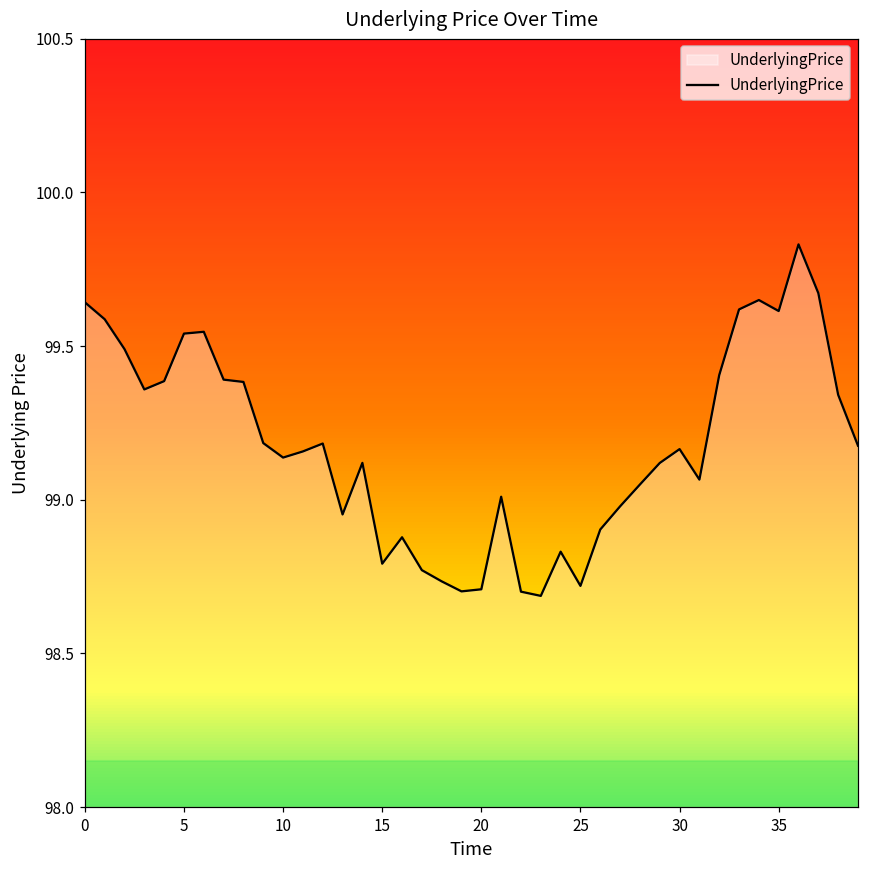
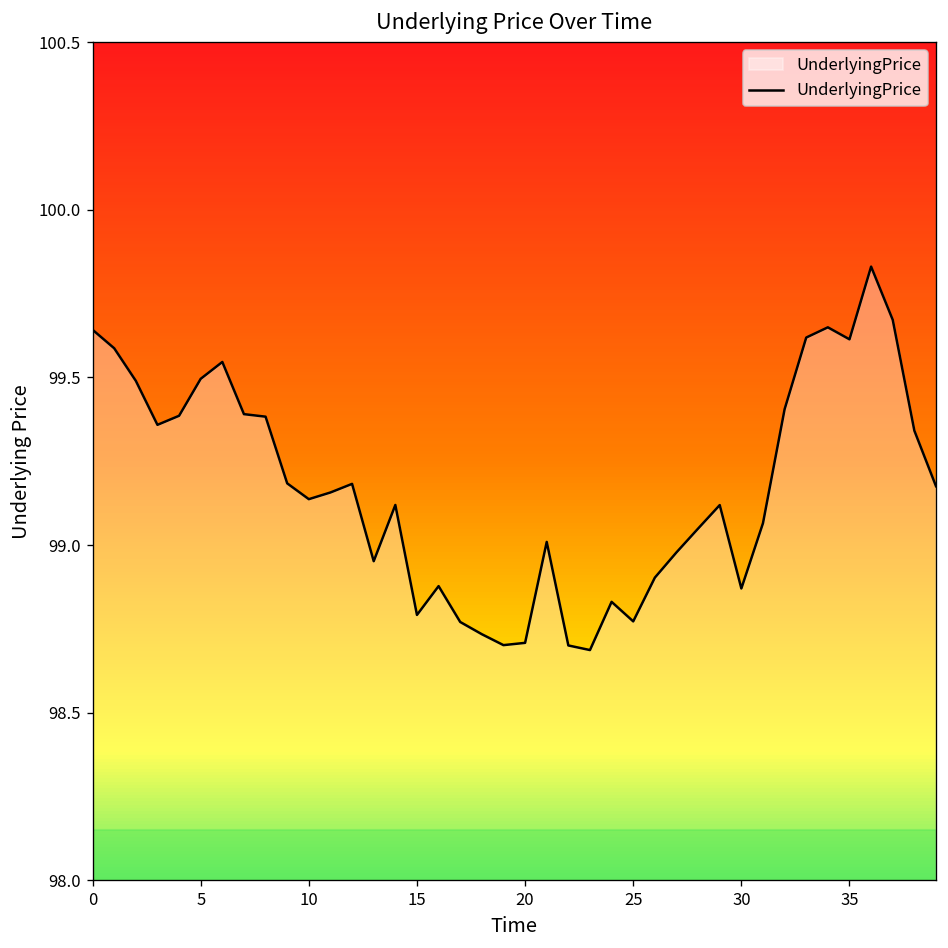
  {
    "0": 99.64,
-   "5": 99.54,
+   "5": 99.50,
    "10": 99.14,
    "15": 98.79,
    "20": 98.71,
-   "25": 98.72,
-   "30": 99.16,
+   "25": 98.77,
+   "30": 98.87,
    "35": 99.61
  }
